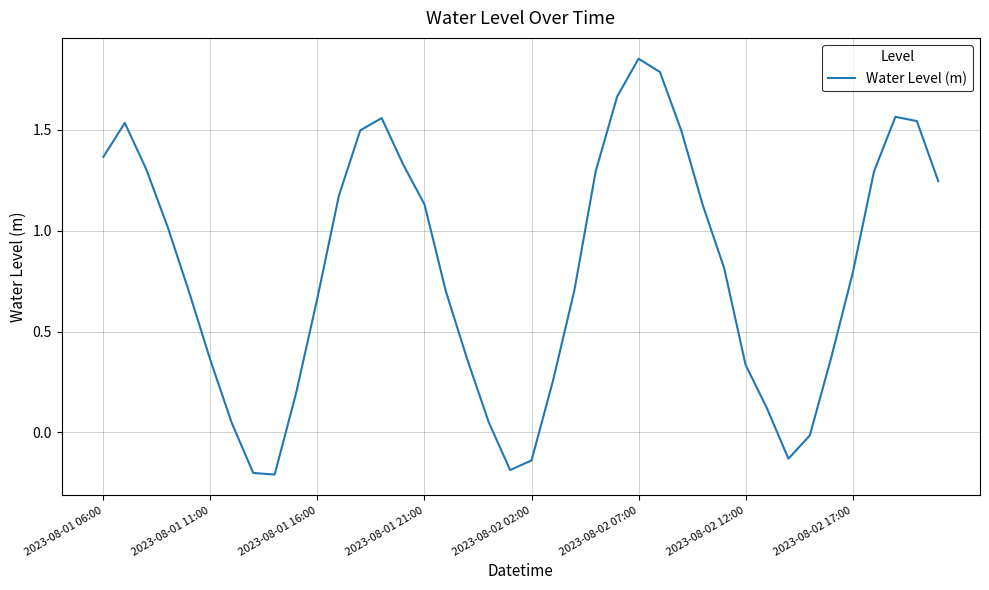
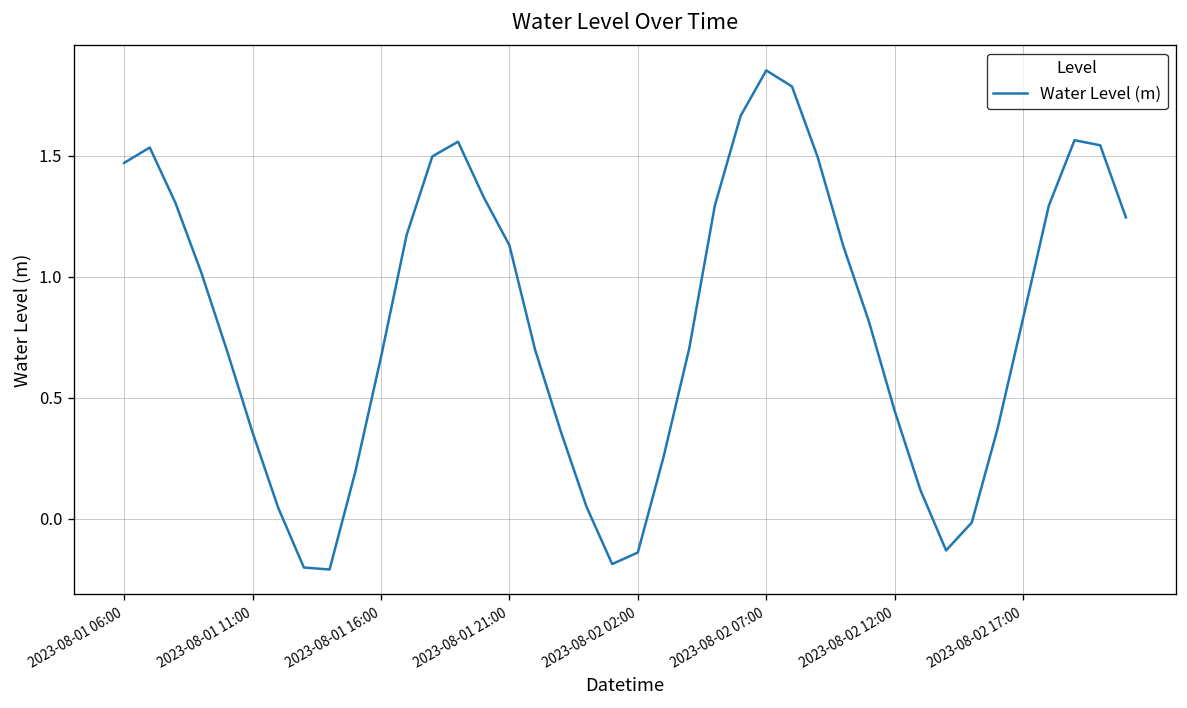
  {
-   "2023-08-01 06:00": 1.37,
+   "2023-08-01 06:00": 1.47,
    "2023-08-01 11:00": 0.36,
    "2023-08-01 16:00": 0.67,
    "2023-08-01 21:00": 1.13,
    "2023-08-02 02:00": -0.14,
    "2023-08-02 07:00": 1.85,
-   "2023-08-02 12:00": 0.33,
-   "2023-08-02 17:00": 0.79
+   "2023-08-02 12:00": 0.45,
+   "2023-08-02 17:00": 0.83
  }
